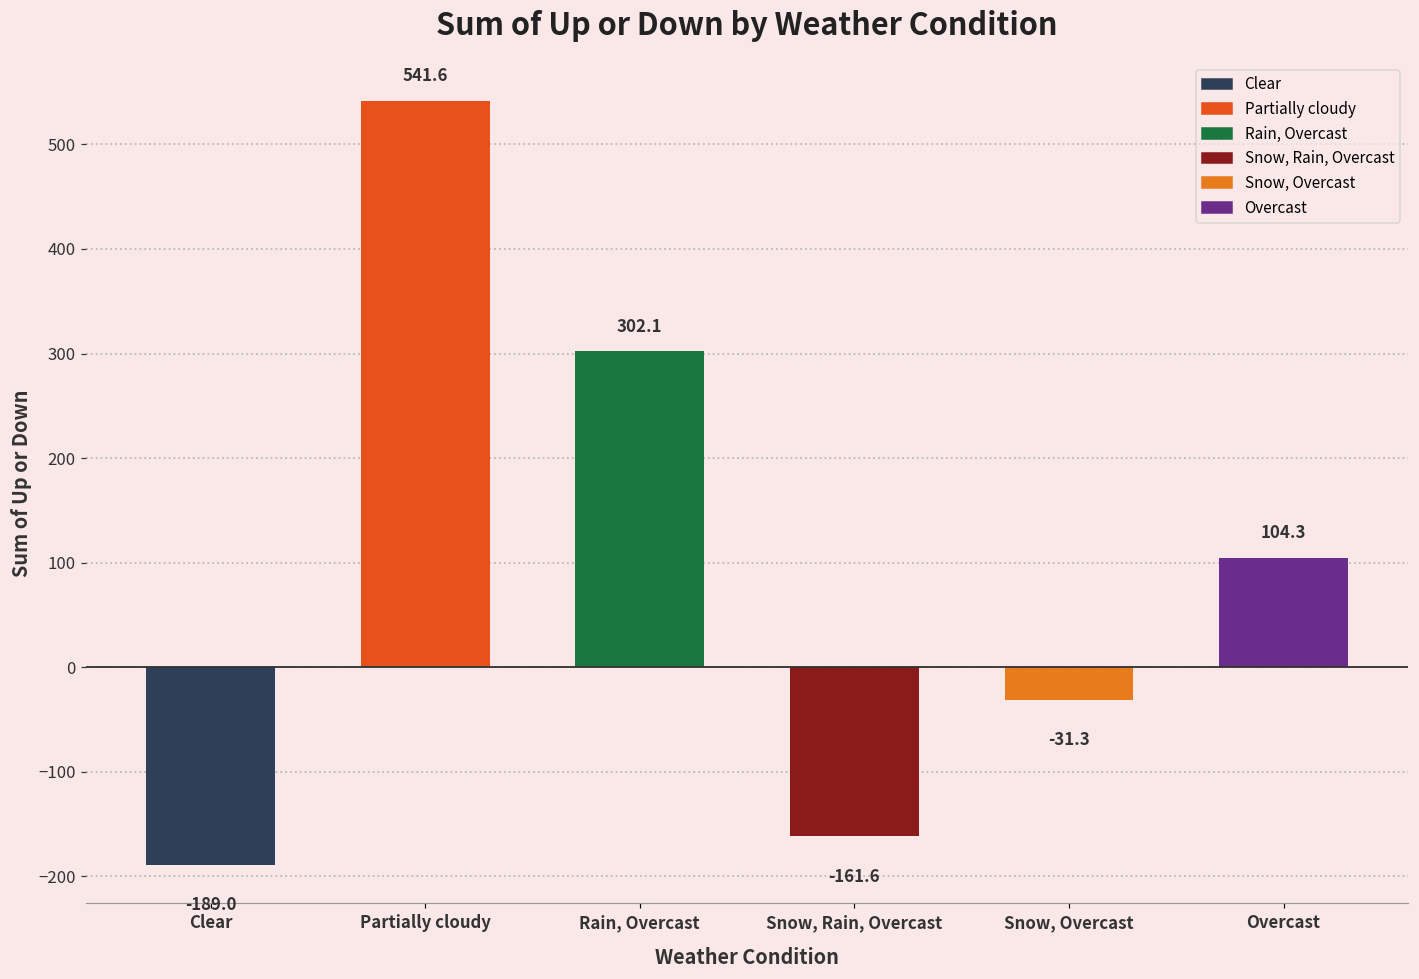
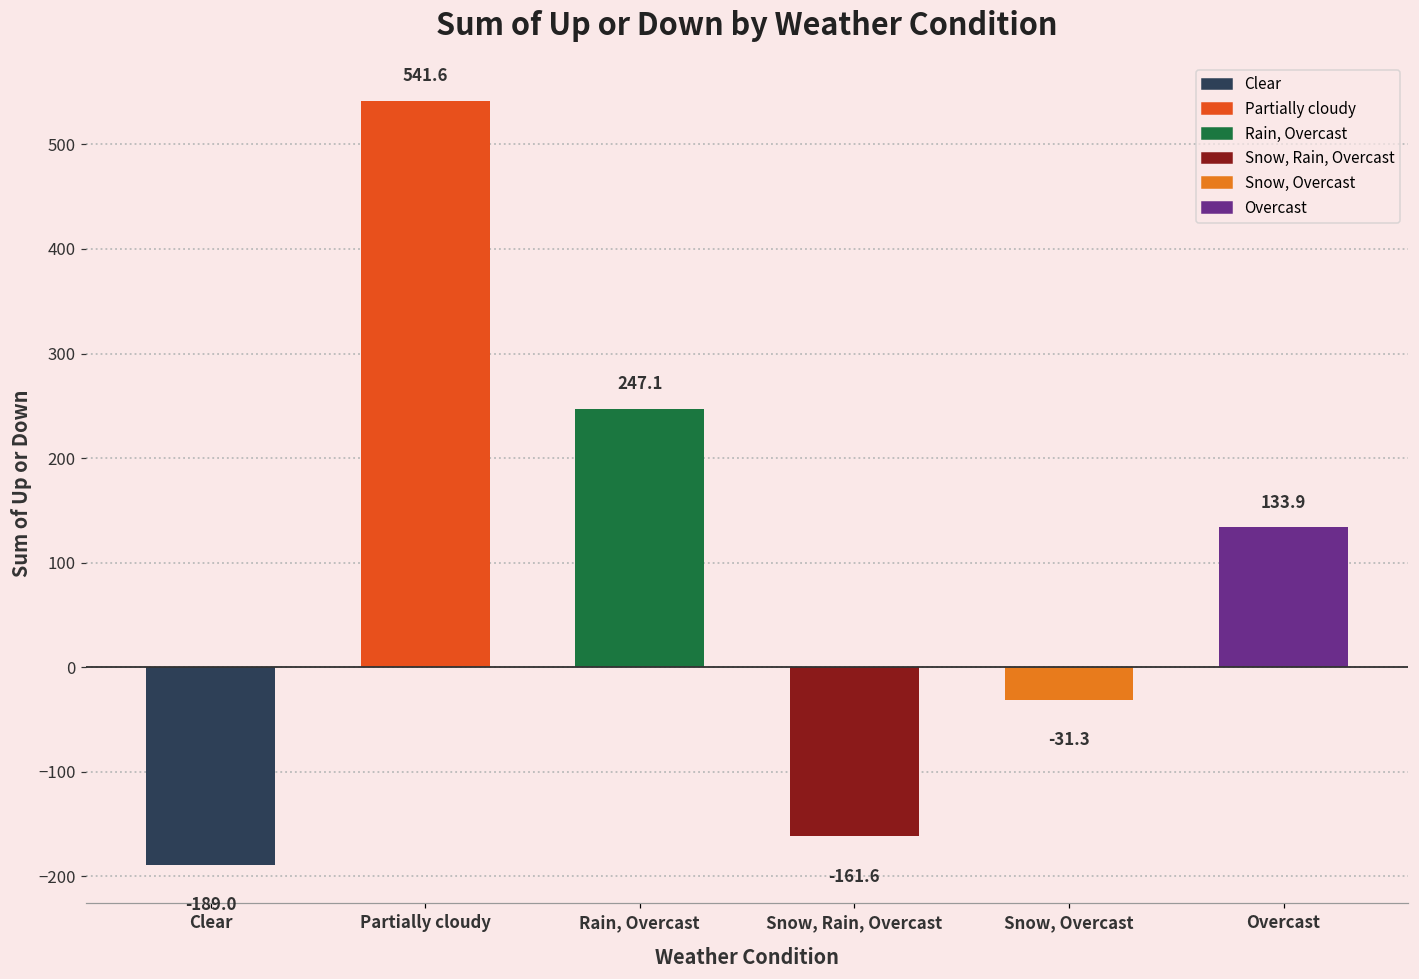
  {
    "Partially cloudy": 541.6,
-   "Rain, Overcast": 302.1,
-   "Overcast": 104.3
+   "Rain, Overcast": 247.1,
+   "Overcast": 133.9
  }
